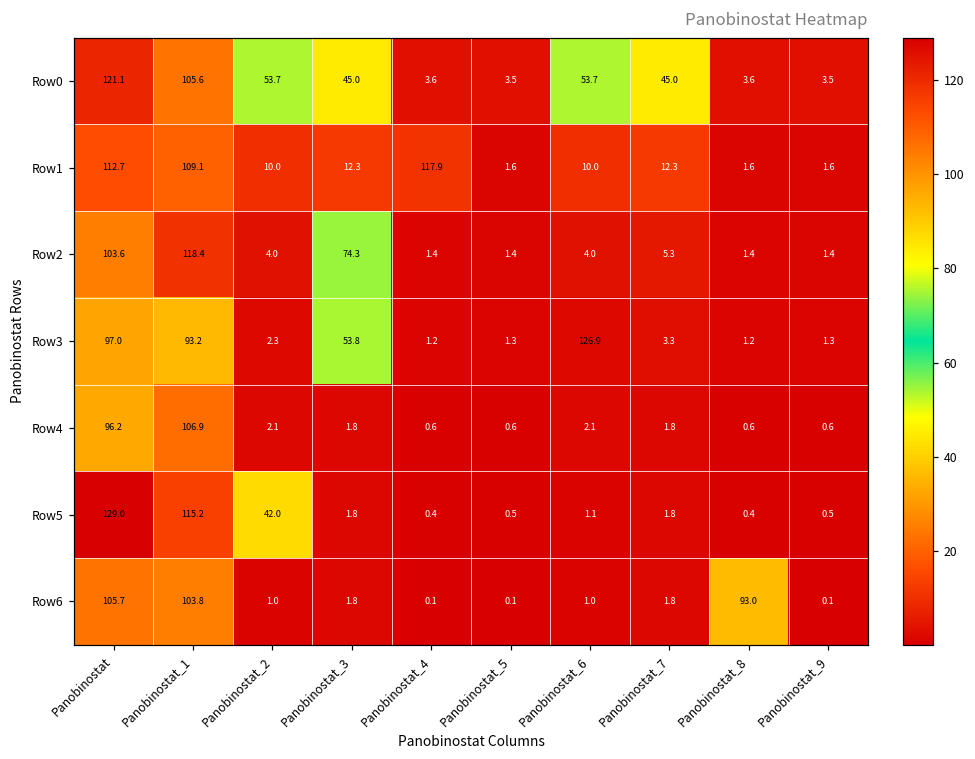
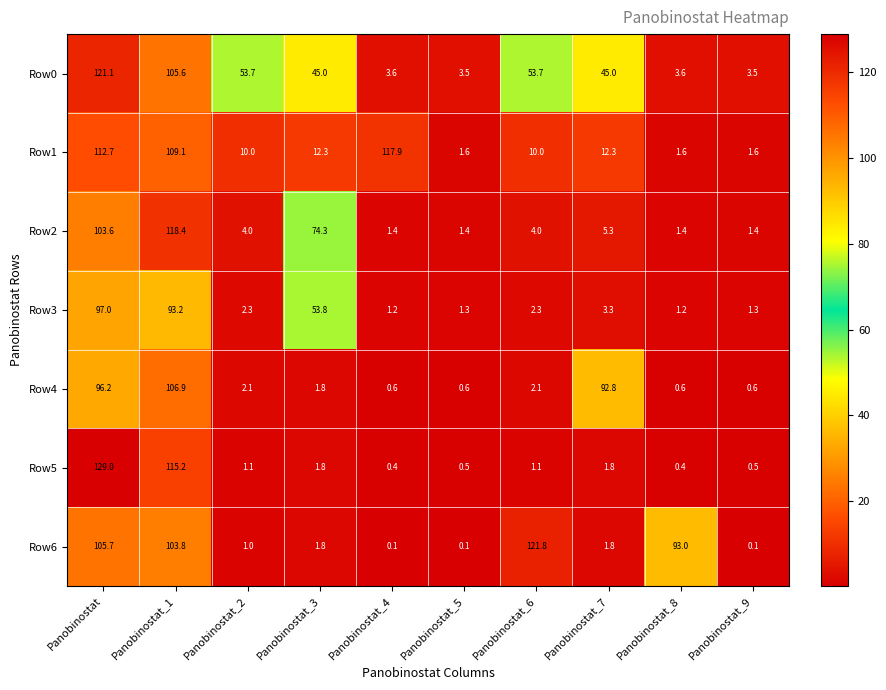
  {
    "Row0": {
      "Panobinostat": 121.1,
      "Panobinostat_1": 105.6,
      "Panobinostat_2": 53.7,
      "Panobinostat_3": 45.0,
      "Panobinostat_4": 3.6,
      "Panobinostat_5": 3.5,
      "Panobinostat_6": 53.7,
      "Panobinostat_7": 45.0,
      "Panobinostat_8": 3.6,
      "Panobinostat_9": 3.5
    },
    "Row1": {
      "Panobinostat": 112.7,
      "Panobinostat_1": 109.1,
      "Panobinostat_2": 10.0,
      "Panobinostat_3": 12.3,
      "Panobinostat_4": 117.9,
      "Panobinostat_5": 1.6,
      "Panobinostat_6": 10.0,
      "Panobinostat_7": 12.3,
      "Panobinostat_8": 1.6,
      "Panobinostat_9": 1.6
    },
    "Row2": {
      "Panobinostat": 103.6,
      "Panobinostat_1": 118.4,
      "Panobinostat_2": 4.0,
      "Panobinostat_3": 74.3,
      "Panobinostat_4": 1.4,
      "Panobinostat_5": 1.4,
      "Panobinostat_6": 4.0,
      "Panobinostat_7": 5.3,
      "Panobinostat_8": 1.4,
      "Panobinostat_9": 1.4
    },
    "Row3": {
      "Panobinostat": 97.0,
      "Panobinostat_1": 93.2,
      "Panobinostat_2": 2.3,
      "Panobinostat_3": 53.8,
      "Panobinostat_4": 1.2,
      "Panobinostat_5": 1.3,
-     "Panobinostat_6": 126.9,
+     "Panobinostat_6": 2.3,
      "Panobinostat_7": 3.3,
      "Panobinostat_8": 1.2,
      "Panobinostat_9": 1.3
    },
    "Row4": {
      "Panobinostat": 96.2,
      "Panobinostat_1": 106.9,
      "Panobinostat_2": 2.1,
      "Panobinostat_3": 1.8,
      "Panobinostat_4": 0.6,
      "Panobinostat_5": 0.6,
      "Panobinostat_6": 2.1,
-     "Panobinostat_7": 1.8,
+     "Panobinostat_7": 92.8,
      "Panobinostat_8": 0.6,
      "Panobinostat_9": 0.6
    },
    "Row5": {
      "Panobinostat": 129.0,
      "Panobinostat_1": 115.2,
-     "Panobinostat_2": 42.0,
+     "Panobinostat_2": 1.1,
      "Panobinostat_3": 1.8,
      "Panobinostat_4": 0.4,
      "Panobinostat_5": 0.5,
      "Panobinostat_6": 1.1,
      "Panobinostat_7": 1.8,
      "Panobinostat_8": 0.4,
      "Panobinostat_9": 0.5
    },
    "Row6": {
      "Panobinostat": 105.7,
      "Panobinostat_1": 103.8,
      "Panobinostat_2": 1.0,
      "Panobinostat_3": 1.8,
      "Panobinostat_4": 0.1,
      "Panobinostat_5": 0.1,
-     "Panobinostat_6": 1.0,
+     "Panobinostat_6": 121.8,
      "Panobinostat_7": 1.8,
      "Panobinostat_8": 93.0,
      "Panobinostat_9": 0.1
    }
  }
